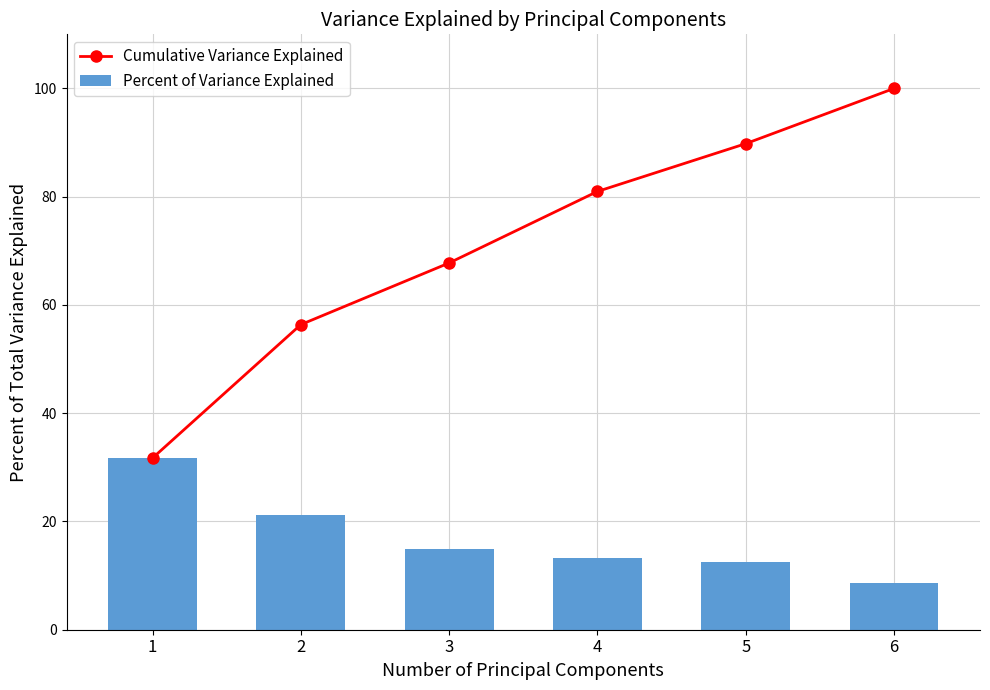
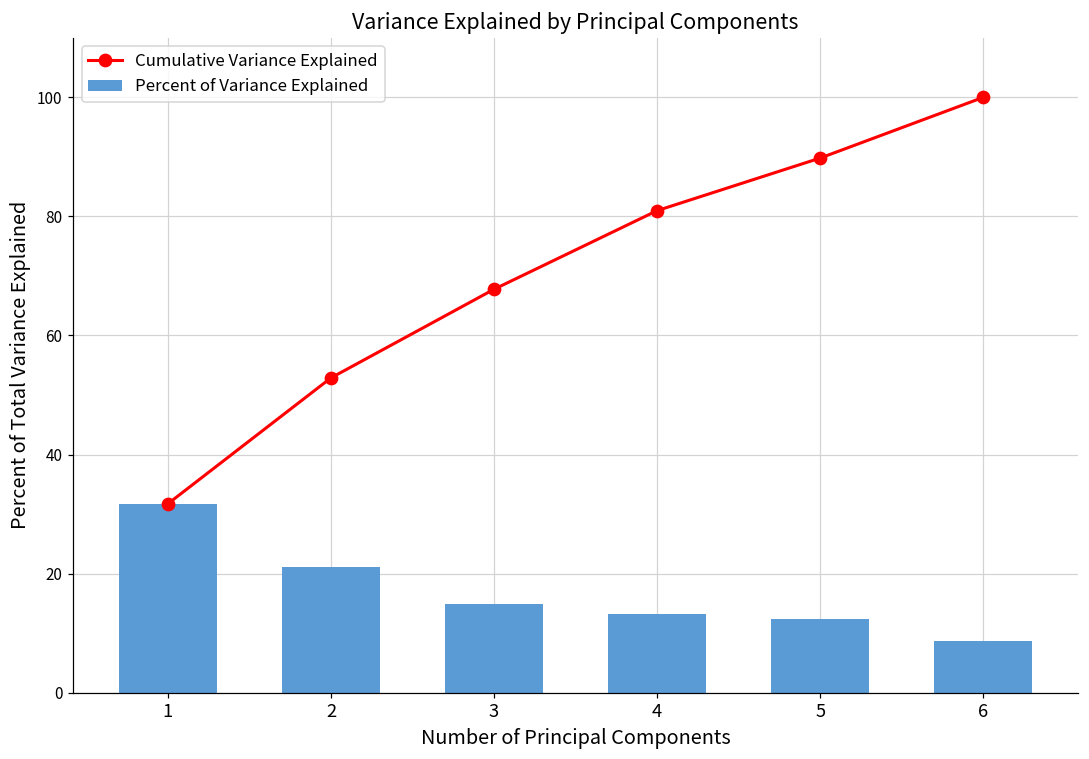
  {
    "Cumulative Variance Explained": {
      "1": 32,
-     "2": 56,
+     "2": 53,
      "3": 68,
      "4": 81,
      "5": 90,
      "6": 100
    },
    "Percent of Variance Explained": {
      "1": 32,
      "2": 21,
      "3": 15,
      "4": 13,
      "5": 12,
      "6": 9
    }
  }
